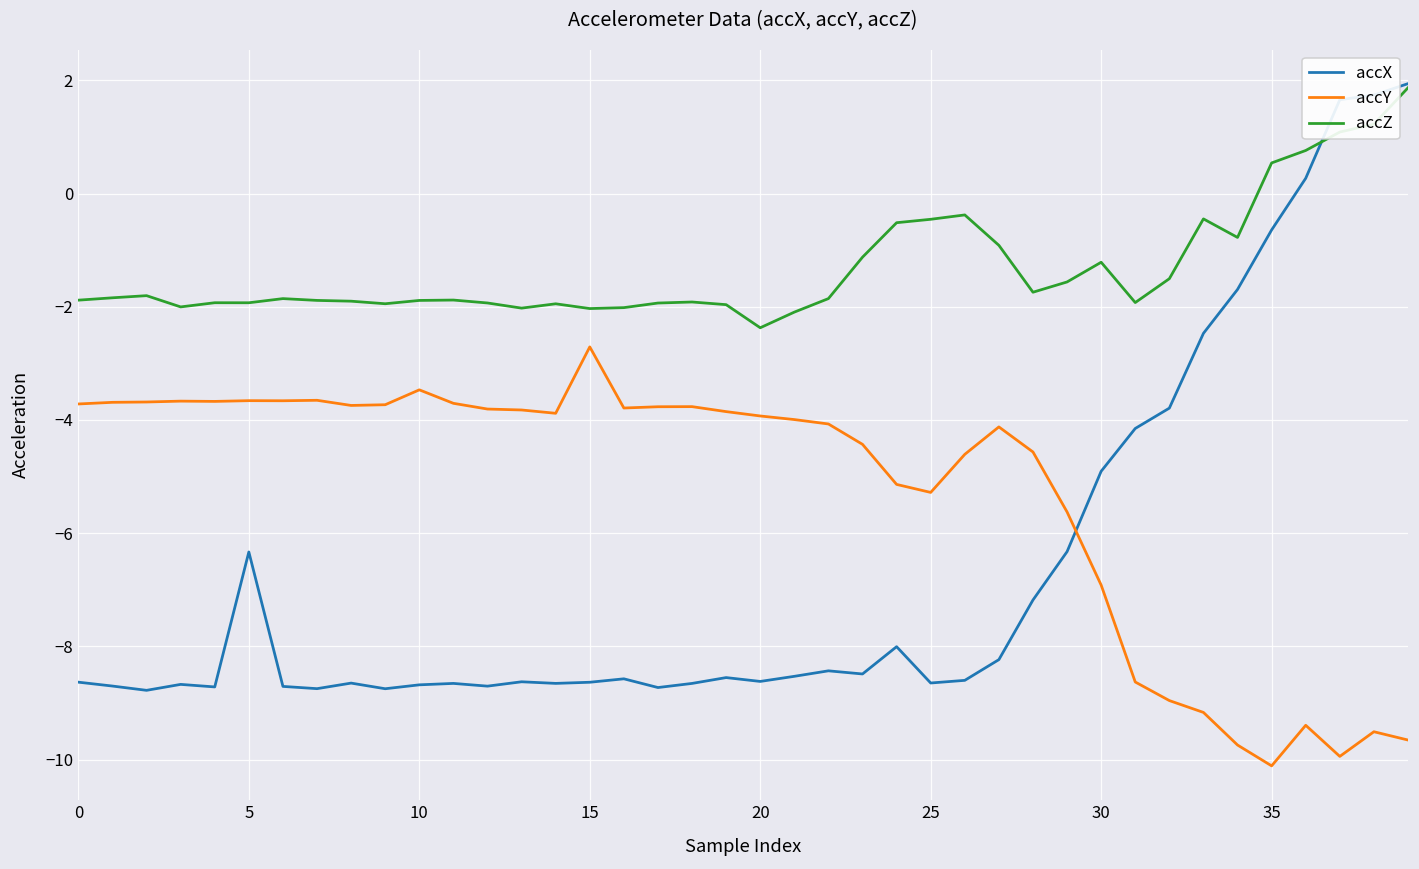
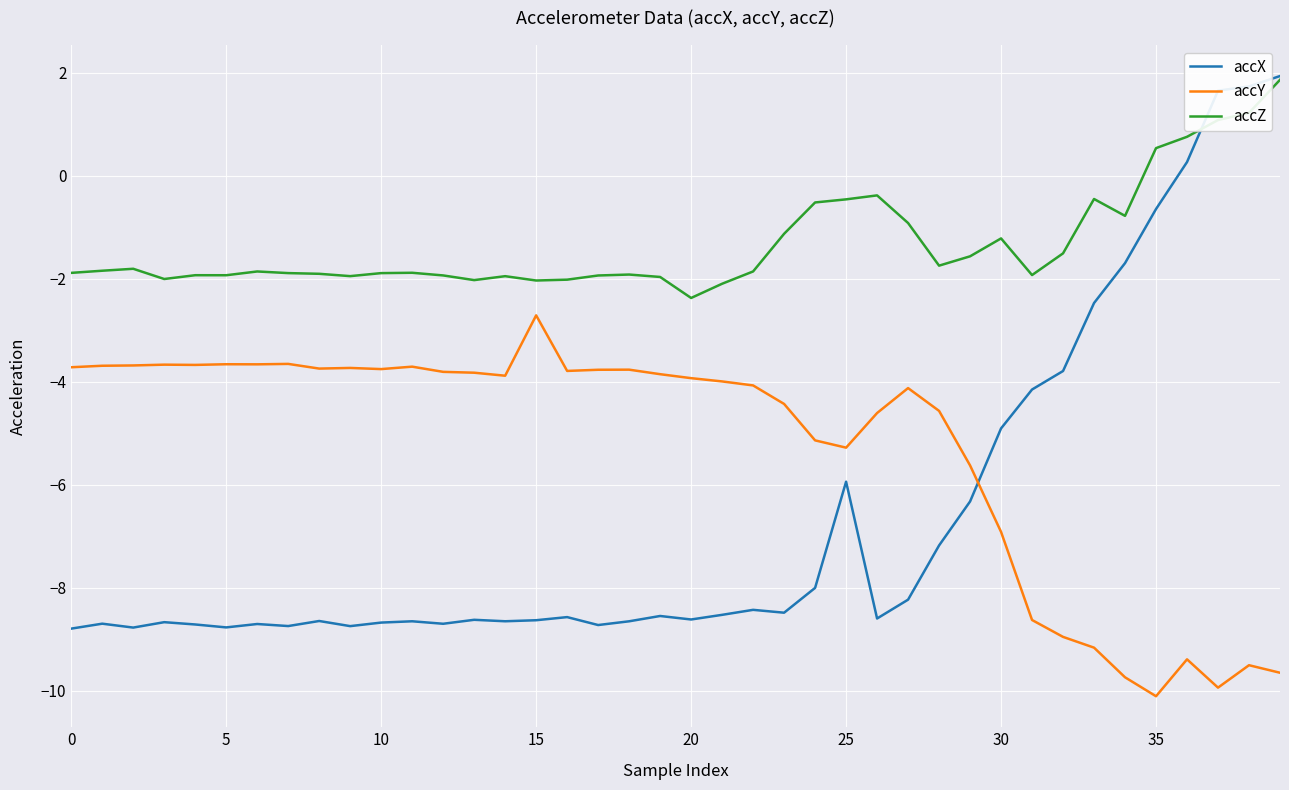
  {
    "accX": {
-     "0": -8.6,
-     "5": -6.3,
+     "0": -8.8,
+     "5": -8.8,
      "10": -8.7,
      "15": -8.6,
      "20": -8.6,
-     "25": -8.6,
+     "25": -5.9,
      "30": -4.9,
      "35": -0.6
    },
    "accY": {
      "0": -3.7,
      "5": -3.7,
-     "10": -3.5,
+     "10": -3.8,
      "15": -2.7,
      "20": -3.9,
      "25": -5.3,
      "30": -6.9,
      "35": -10.1
    },
    "accZ": {
      "0": -1.9,
      "5": -1.9,
      "10": -1.9,
      "15": -2.0,
      "20": -2.4,
      "25": -0.5,
      "30": -1.2,
      "35": 0.5
    }
  }
